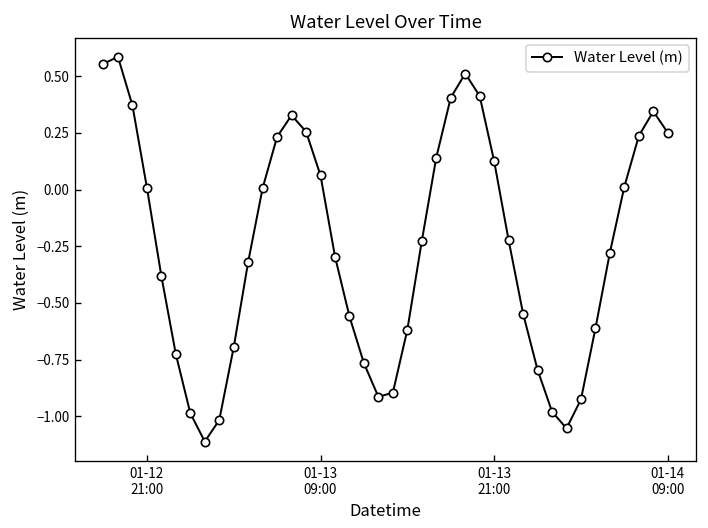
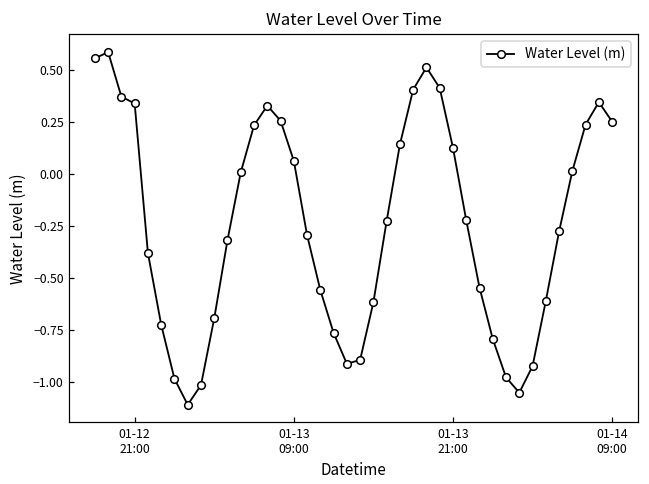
  {
-   "01-12 21:00": 0.01,
+   "01-12 21:00": 0.34,
    "01-13 09:00": 0.06,
    "01-13 21:00": 0.13,
    "01-14 09:00": 0.25
  }
